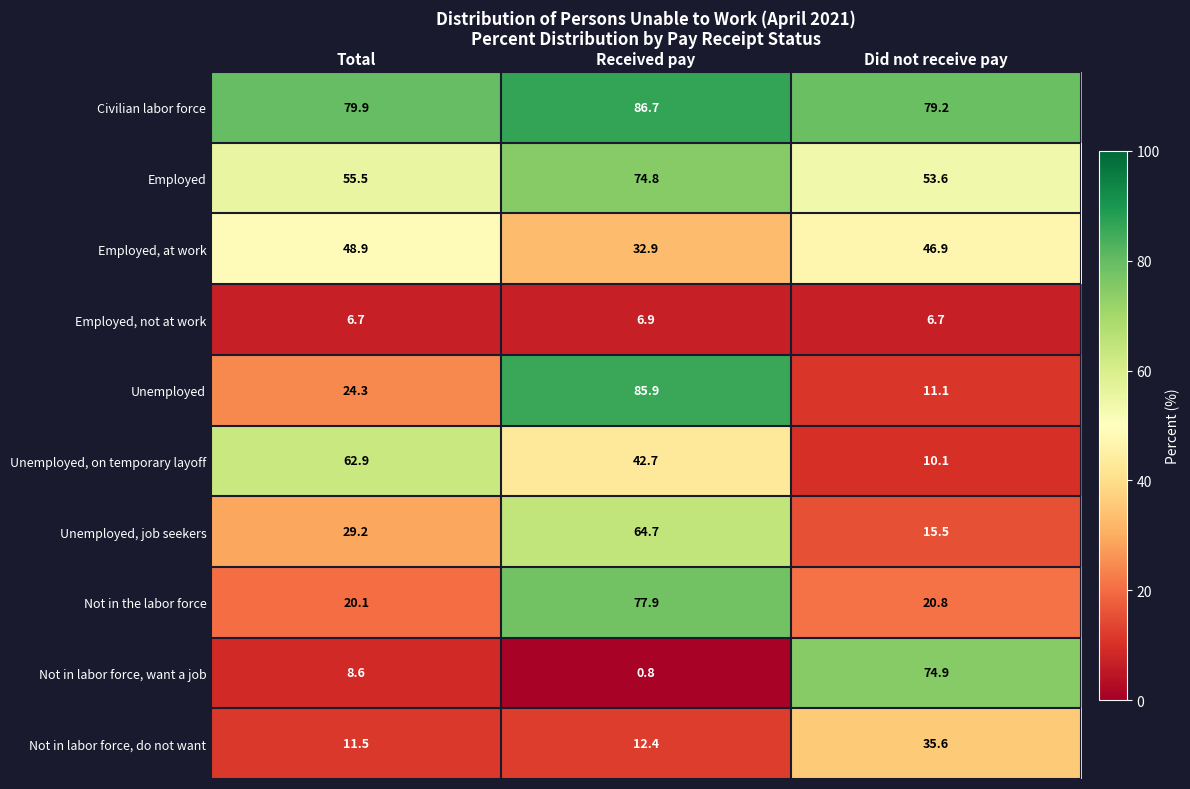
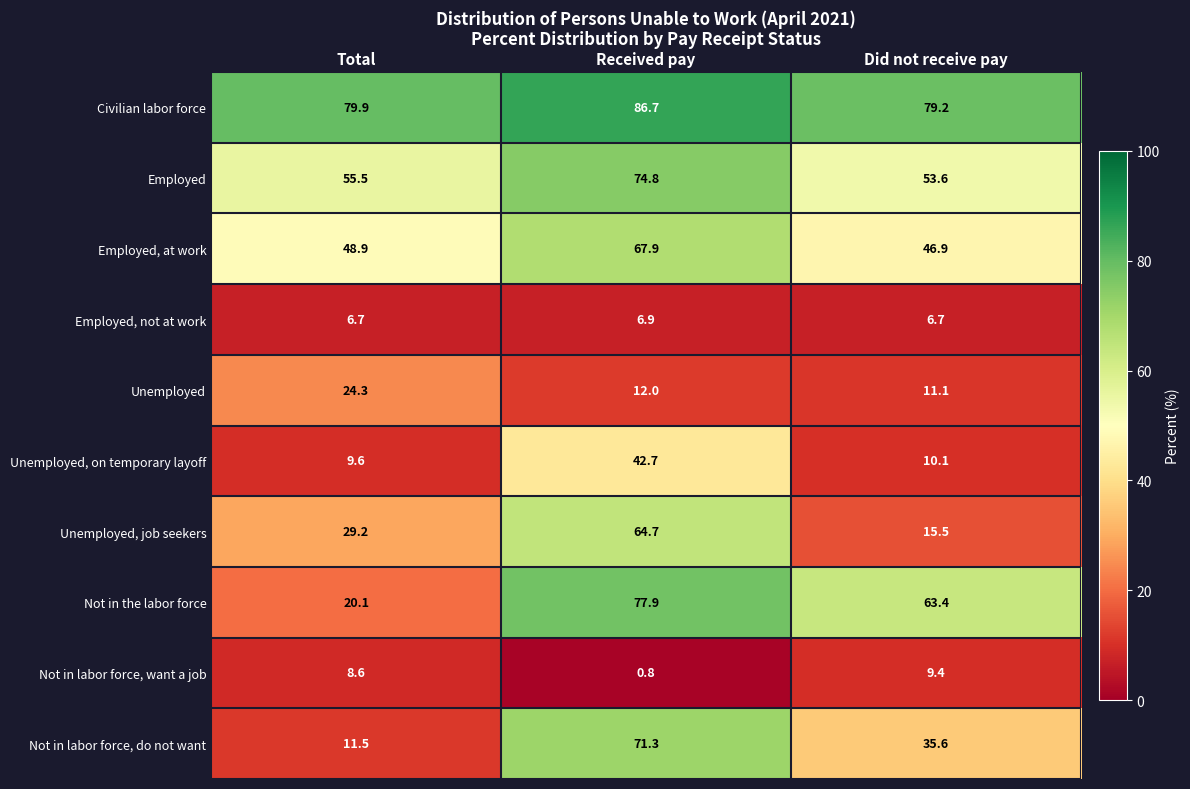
  {
    "Civilian labor force": {
      "Total": 79.9,
      "Received pay": 86.7,
      "Did not receive pay": 79.2
    },
    "Employed": {
      "Total": 55.5,
      "Received pay": 74.8,
      "Did not receive pay": 53.6
    },
    "Employed, at work": {
      "Total": 48.9,
-     "Received pay": 32.9,
+     "Received pay": 67.9,
      "Did not receive pay": 46.9
    },
    "Employed, not at work": {
      "Total": 6.7,
      "Received pay": 6.9,
      "Did not receive pay": 6.7
    },
    "Unemployed": {
      "Total": 24.3,
-     "Received pay": 85.9,
+     "Received pay": 12.0,
      "Did not receive pay": 11.1
    },
    "Unemployed, on temporary layoff": {
-     "Total": 62.9,
+     "Total": 9.6,
      "Received pay": 42.7,
      "Did not receive pay": 10.1
    },
    "Unemployed, job seekers": {
      "Total": 29.2,
      "Received pay": 64.7,
      "Did not receive pay": 15.5
    },
    "Not in the labor force": {
      "Total": 20.1,
      "Received pay": 77.9,
-     "Did not receive pay": 20.8
+     "Did not receive pay": 63.4
    },
    "Not in labor force, want a job": {
      "Total": 8.6,
      "Received pay": 0.8,
-     "Did not receive pay": 74.9
+     "Did not receive pay": 9.4
    },
    "Not in labor force, do not want": {
      "Total": 11.5,
-     "Received pay": 12.4,
+     "Received pay": 71.3,
      "Did not receive pay": 35.6
    }
  }
